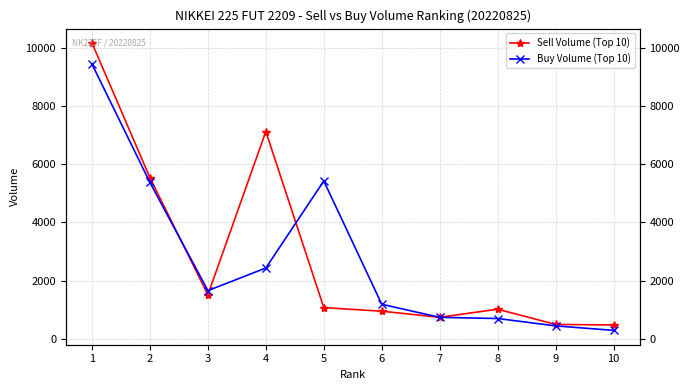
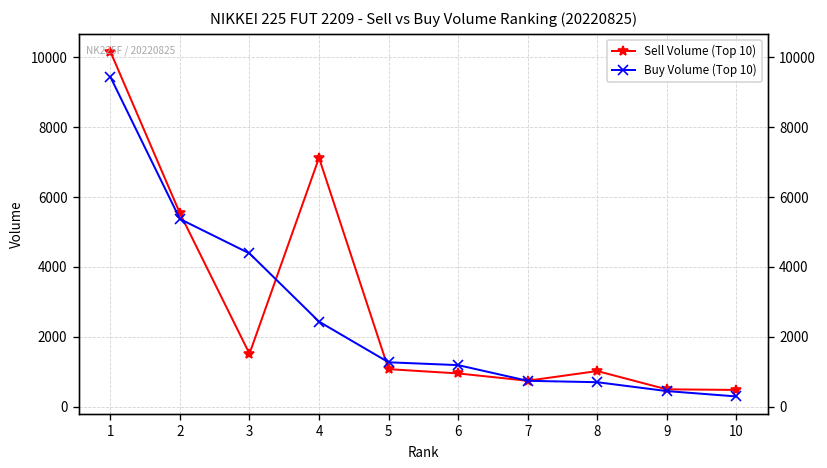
  {
    "Sell Volume (Top 10)": {
      "2": 5500,
      "3": 1500,
      "4": 7100,
      "5": 1100,
      "6": 1000,
      "8": 1000,
      "10": 500
    },
    "Buy Volume (Top 10)": {
      "1": 9400,
      "2": 5400,
-     "3": 1700,
+     "3": 4400,
      "4": 2400,
-     "5": 5400,
+     "5": 1300,
      "6": 1200,
      "8": 700,
      "10": 300
    }
  }
